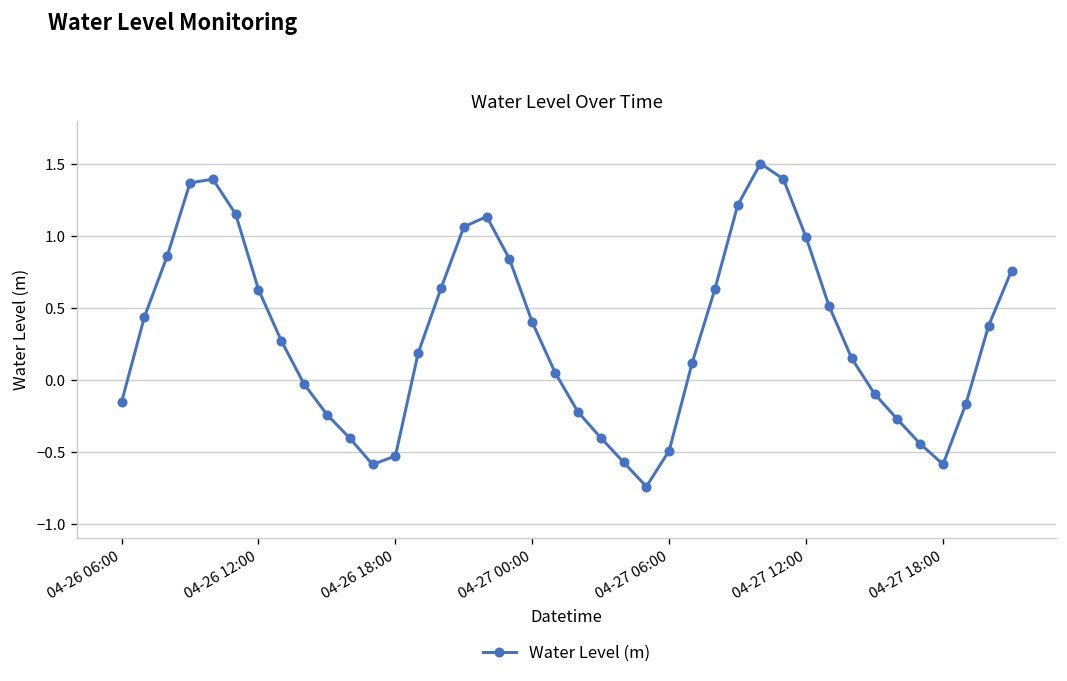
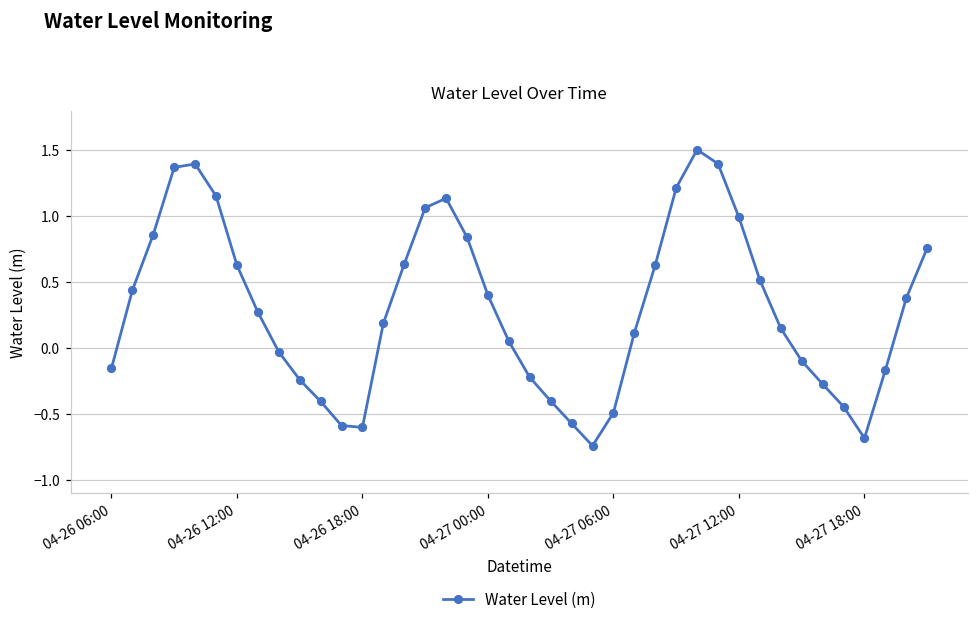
  {
    "04-26 06:00": -0.16,
    "04-26 12:00": 0.63,
-   "04-26 18:00": -0.53,
+   "04-26 18:00": -0.60,
    "04-27 00:00": 0.40,
    "04-27 06:00": -0.49,
    "04-27 12:00": 0.99,
-   "04-27 18:00": -0.59
+   "04-27 18:00": -0.68
  }
